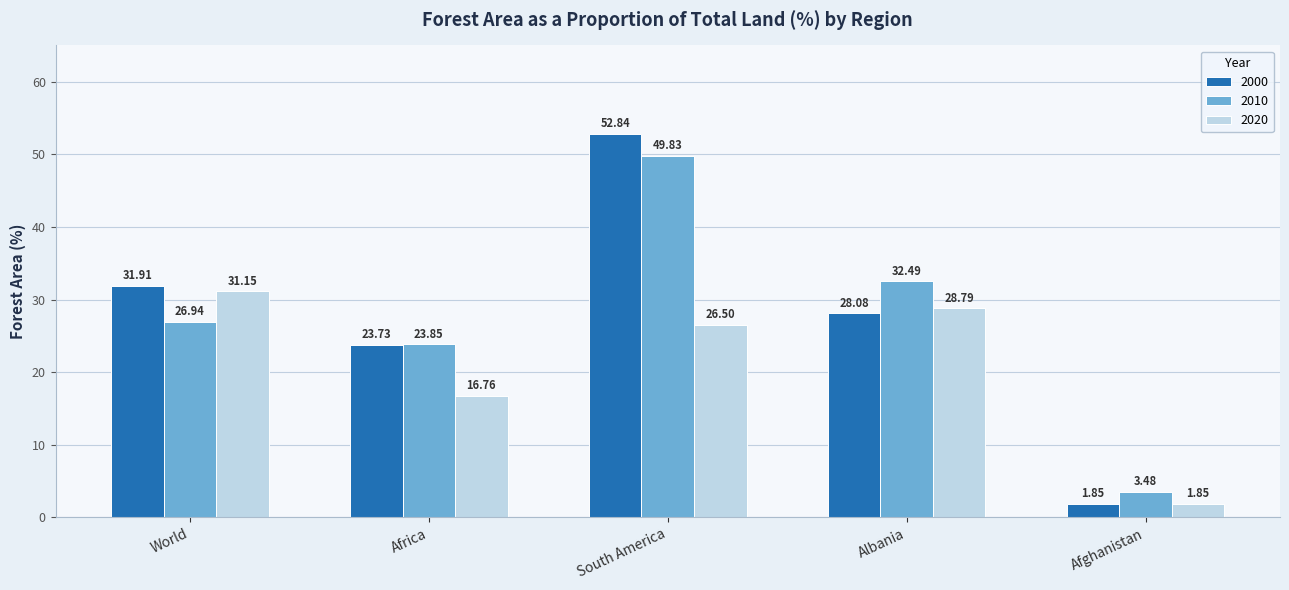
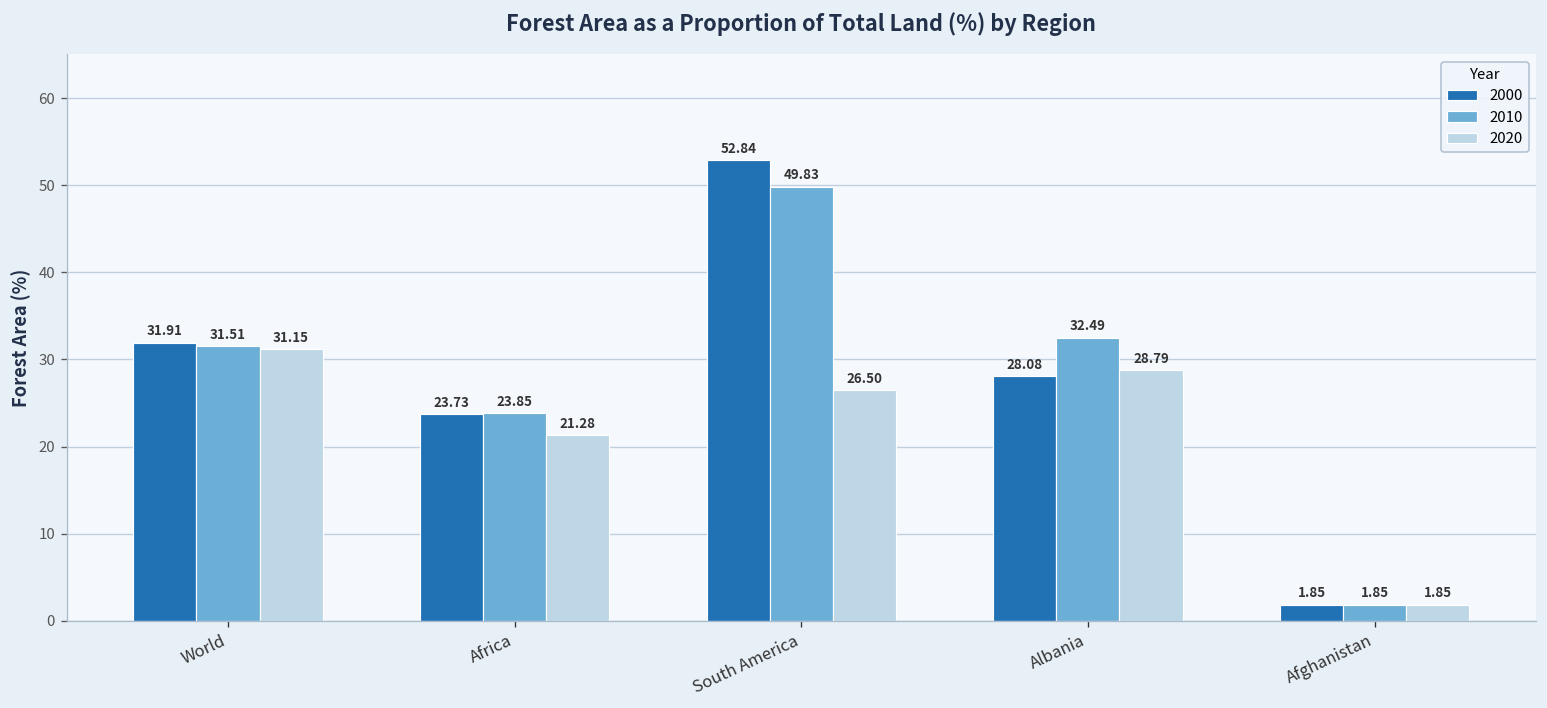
  {
    "2000": {
      "World": 31.91,
      "Africa": 23.73,
      "South America": 52.84,
      "Albania": 28.08,
      "Afghanistan": 1.85
    },
    "2010": {
-     "World": 26.94,
+     "World": 31.51,
      "Africa": 23.85,
      "South America": 49.83,
      "Albania": 32.49,
-     "Afghanistan": 3.48
+     "Afghanistan": 1.85
    },
    "2020": {
      "World": 31.15,
-     "Africa": 16.76,
+     "Africa": 21.28,
      "South America": 26.50,
      "Albania": 28.79,
      "Afghanistan": 1.85
    }
  }
